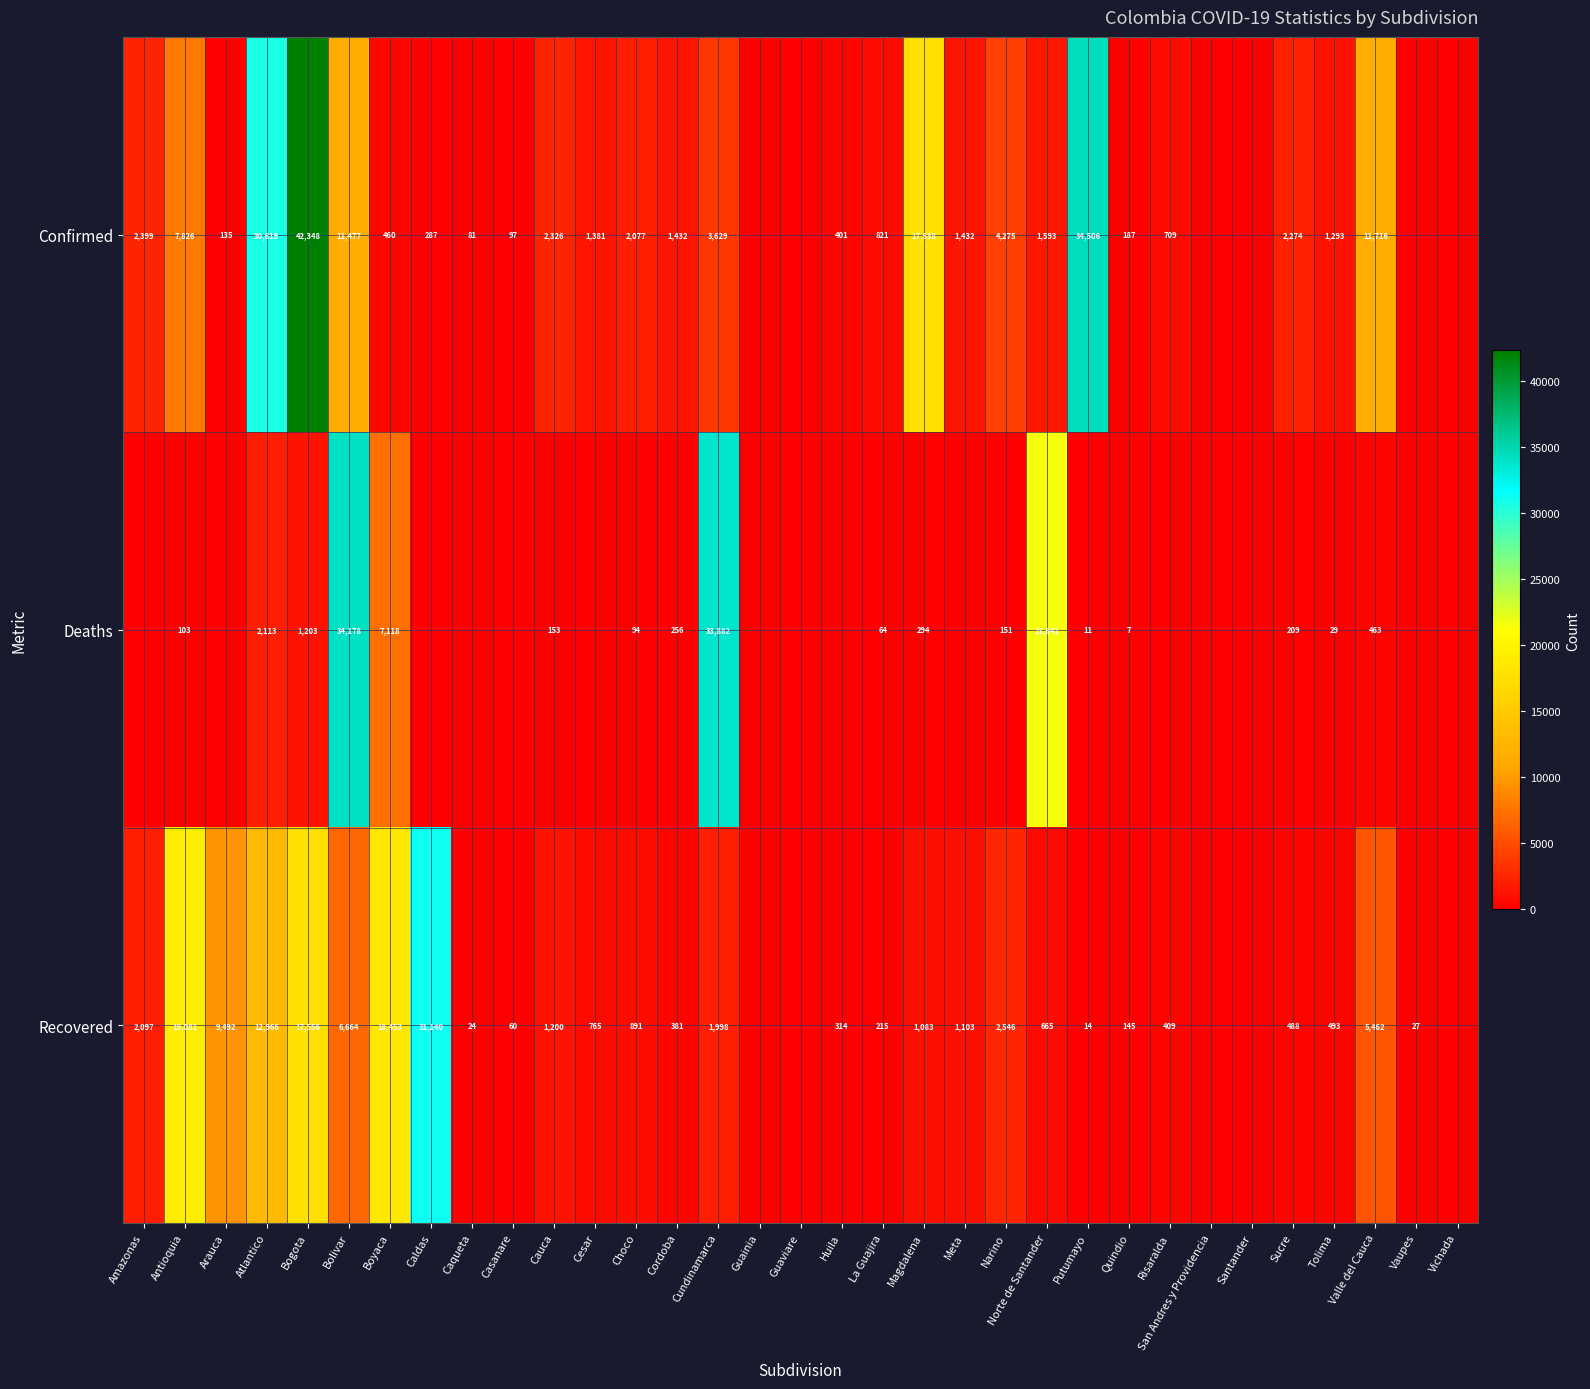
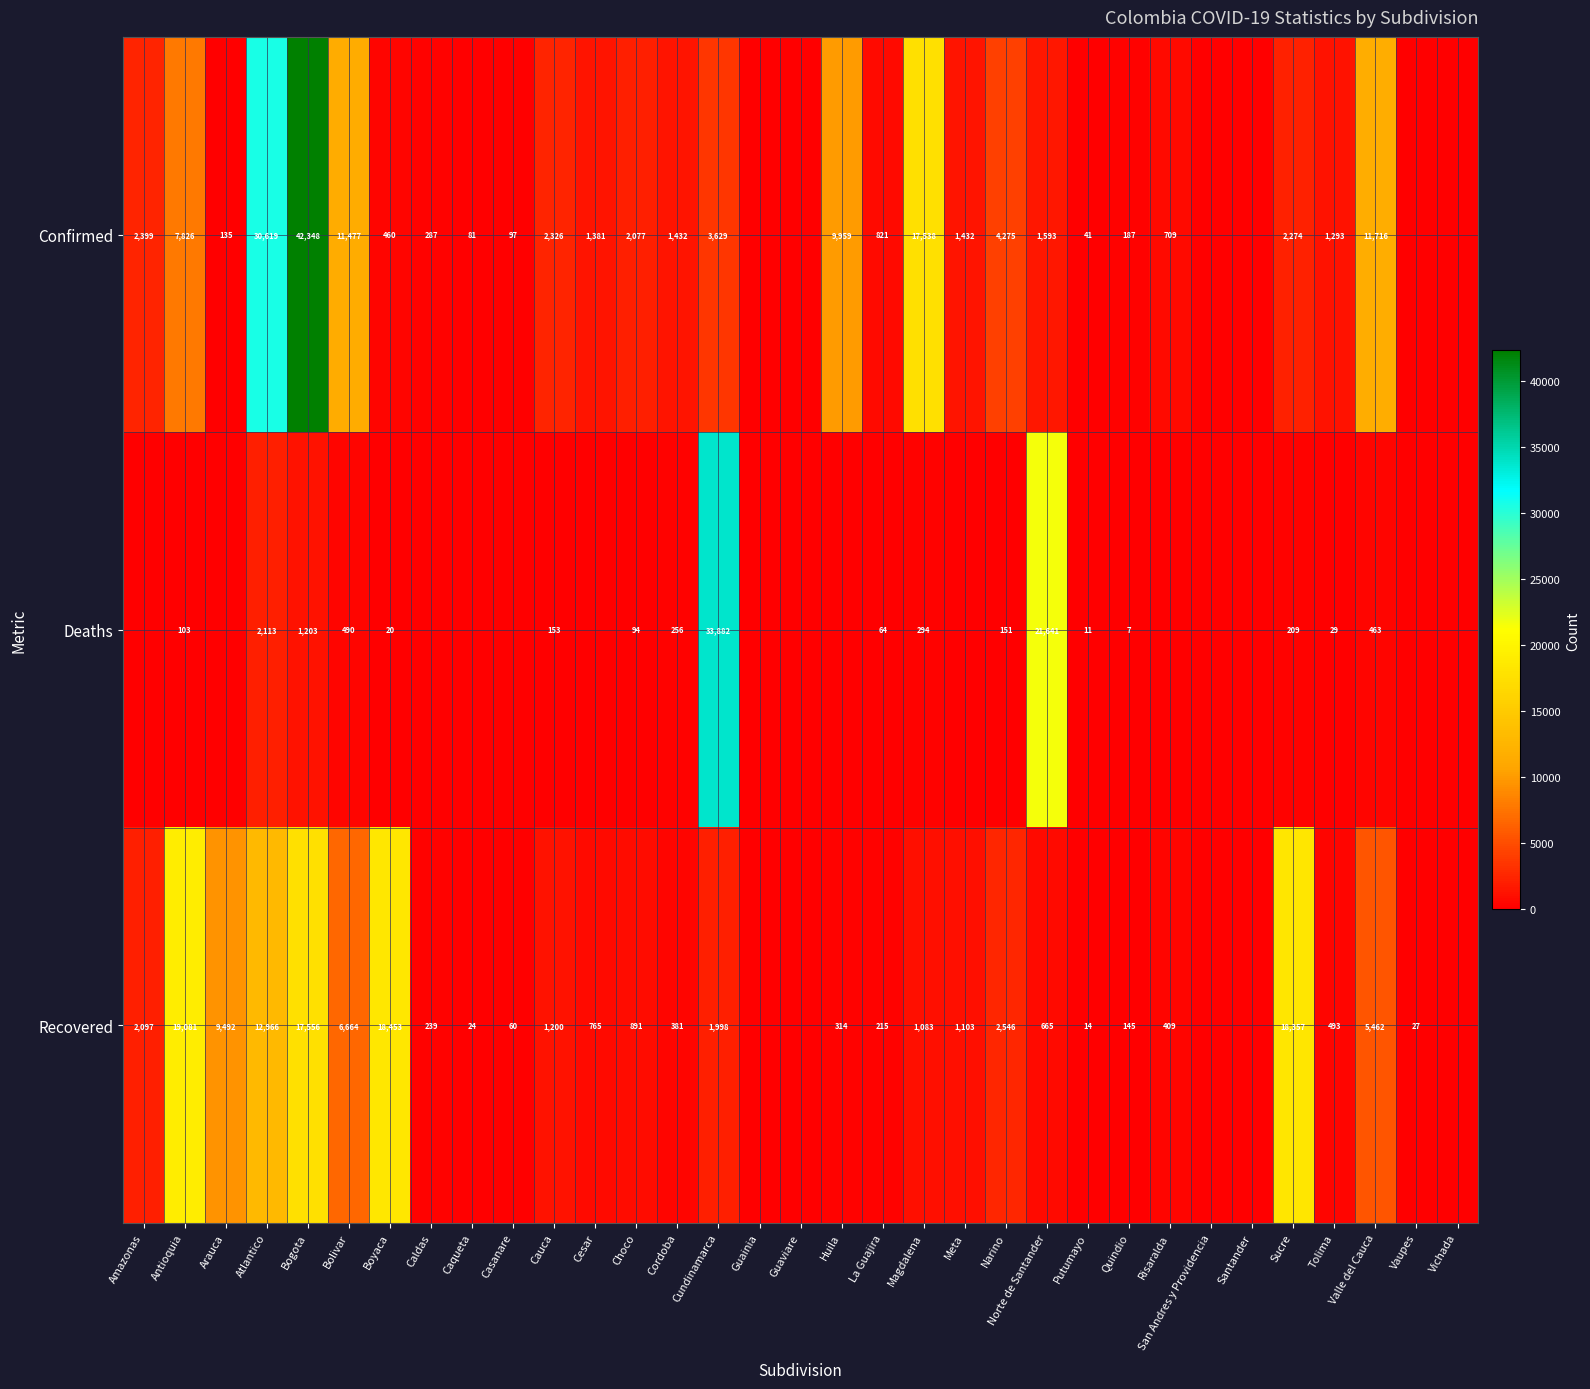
  {
    "Confirmed": {
      "Amazonas": "2,399",
      "Antioquia": "7,826",
      "Arauca": "135",
      "Atlantico": "30,619",
      "Bogota": "42,348",
      "Bolivar": "11,477",
      "Boyaca": "460",
      "Caldas": "287",
      "Caqueta": "81",
      "Casanare": "97",
      "Cauca": "2,326",
      "Cesar": "1,381",
      "Choco": "2,077",
      "Cordoba": "1,432",
      "Cundinamarca": "3,629",
-     "Huila": "401",
+     "Huila": "9,959",
      "La Guajira": "821",
      "Magdalena": "17,538",
      "Meta": "1,432",
      "Narino": "4,275",
      "Norte de Santander": "1,593",
-     "Putumayo": "34,506",
+     "Putumayo": "41",
      "Quindio": "187",
      "Risaralda": "709",
      "Sucre": "2,274",
      "Tolima": "1,293",
      "Valle del Cauca": "11,716"
    },
    "Deaths": {
      "Antioquia": "103",
      "Atlantico": "2,113",
      "Bogota": "1,203",
-     "Bolivar": "34,178",
-     "Boyaca": "7,118",
+     "Bolivar": "490",
+     "Boyaca": "20",
      "Cauca": "153",
      "Choco": "94",
      "Cordoba": "256",
      "Cundinamarca": "33,882",
      "La Guajira": "64",
      "Magdalena": "294",
      "Narino": "151",
      "Norte de Santander": "21,641",
      "Putumayo": "11",
      "Quindio": "7",
      "Sucre": "209",
      "Tolima": "29",
      "Valle del Cauca": "463"
    },
    "Recovered": {
      "Amazonas": "2,097",
      "Antioquia": "19,081",
      "Arauca": "9,492",
      "Atlantico": "12,966",
      "Bogota": "17,556",
      "Bolivar": "6,664",
      "Boyaca": "18,453",
-     "Caldas": "31,140",
+     "Caldas": "239",
      "Caqueta": "24",
      "Casanare": "60",
      "Cauca": "1,200",
      "Cesar": "765",
      "Choco": "891",
      "Cordoba": "381",
      "Cundinamarca": "1,998",
      "Huila": "314",
      "La Guajira": "215",
      "Magdalena": "1,083",
      "Meta": "1,103",
      "Narino": "2,546",
      "Norte de Santander": "665",
      "Putumayo": "14",
      "Quindio": "145",
      "Risaralda": "409",
-     "Sucre": "488",
+     "Sucre": "18,357",
      "Tolima": "493",
      "Valle del Cauca": "5,462",
      "Vaupes": "27"
    }
  }
